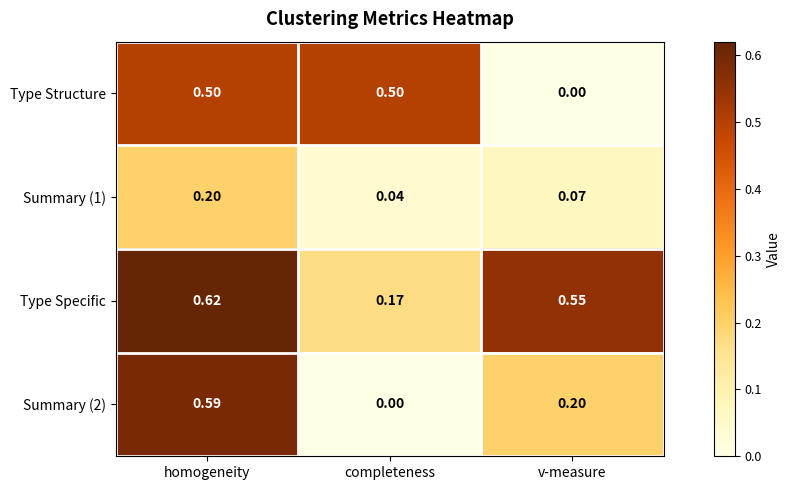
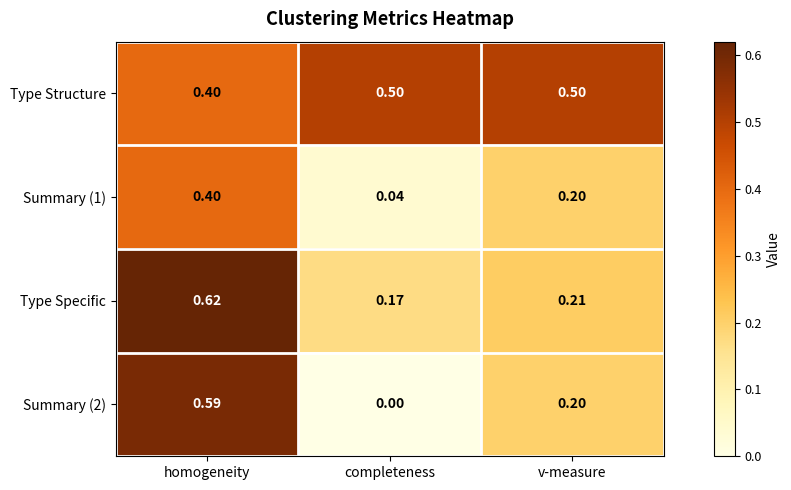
  {
    "Type Structure": {
-     "homogeneity": 0.50,
+     "homogeneity": 0.40,
      "completeness": 0.50,
-     "v-measure": 0.00
+     "v-measure": 0.50
    },
    "Summary (1)": {
-     "homogeneity": 0.20,
+     "homogeneity": 0.40,
      "completeness": 0.04,
-     "v-measure": 0.07
+     "v-measure": 0.20
    },
    "Type Specific": {
      "homogeneity": 0.62,
      "completeness": 0.17,
-     "v-measure": 0.55
+     "v-measure": 0.21
    },
    "Summary (2)": {
      "homogeneity": 0.59,
      "completeness": 0.00,
      "v-measure": 0.20
    }
  }
